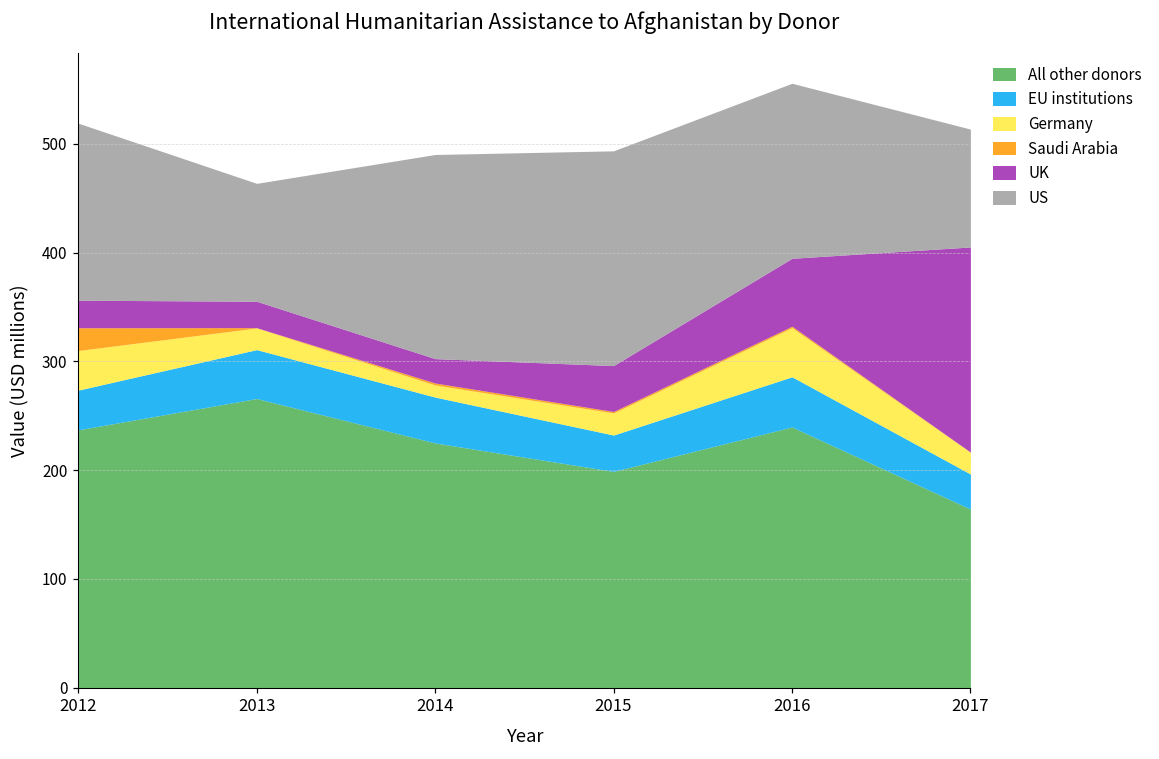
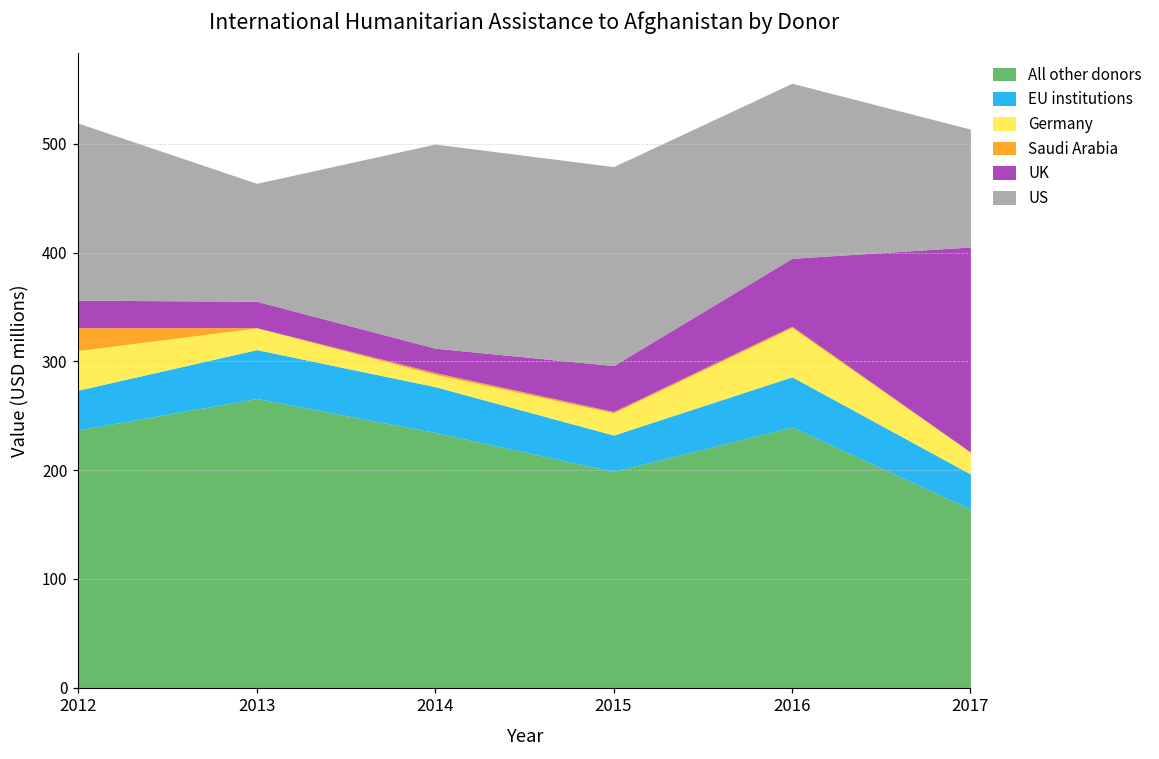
  {
    "All other donors": {
      "2012": 240,
      "2013": 270,
-     "2014": 225,
+     "2014": 235,
      "2015": 200,
      "2016": 240,
      "2017": 160
    },
    "EU institutions": {
      "2012": 40,
      "2013": 40,
      "2014": 40,
      "2015": 30,
      "2016": 50,
      "2017": 30
    },
    "Germany": {
      "2012": 40
    },
    "Saudi Arabia": {
      "2012": 20
    },
    "UK": {
      "2012": 30,
      "2013": 20,
      "2014": 20,
      "2015": 40,
      "2016": 60,
      "2017": 190
    },
    "US": {
      "2012": 160,
      "2013": 110,
      "2014": 190,
-     "2015": 200,
+     "2015": 180,
      "2016": 160,
      "2017": 110
    }
  }
